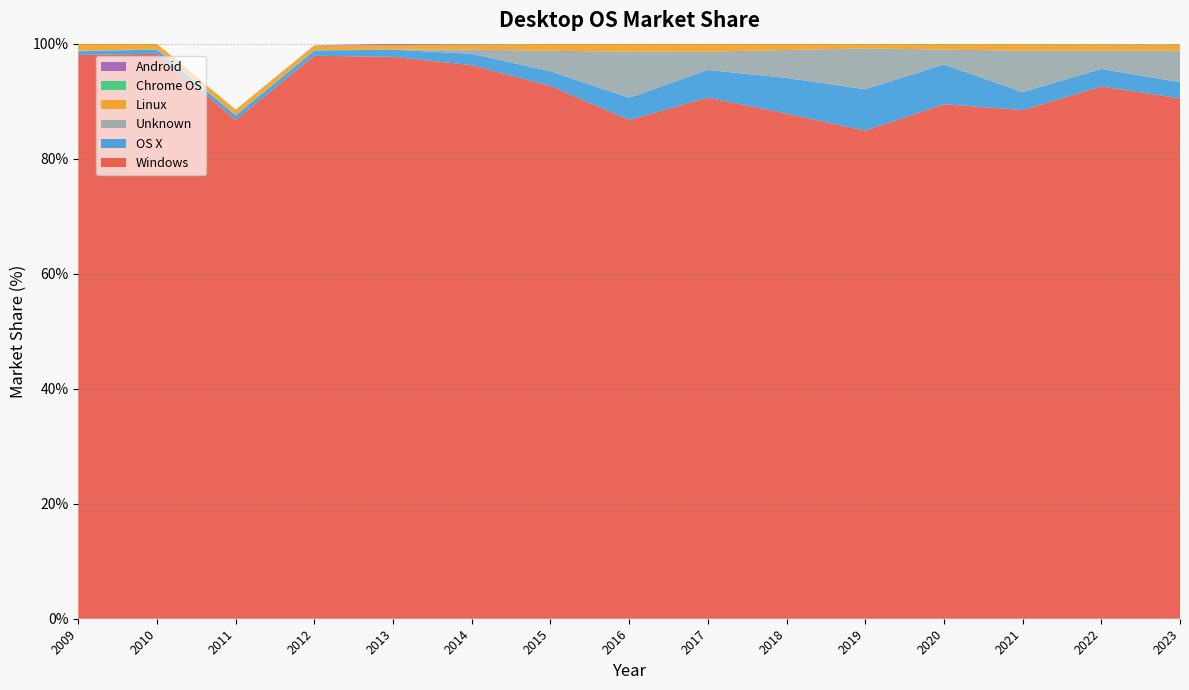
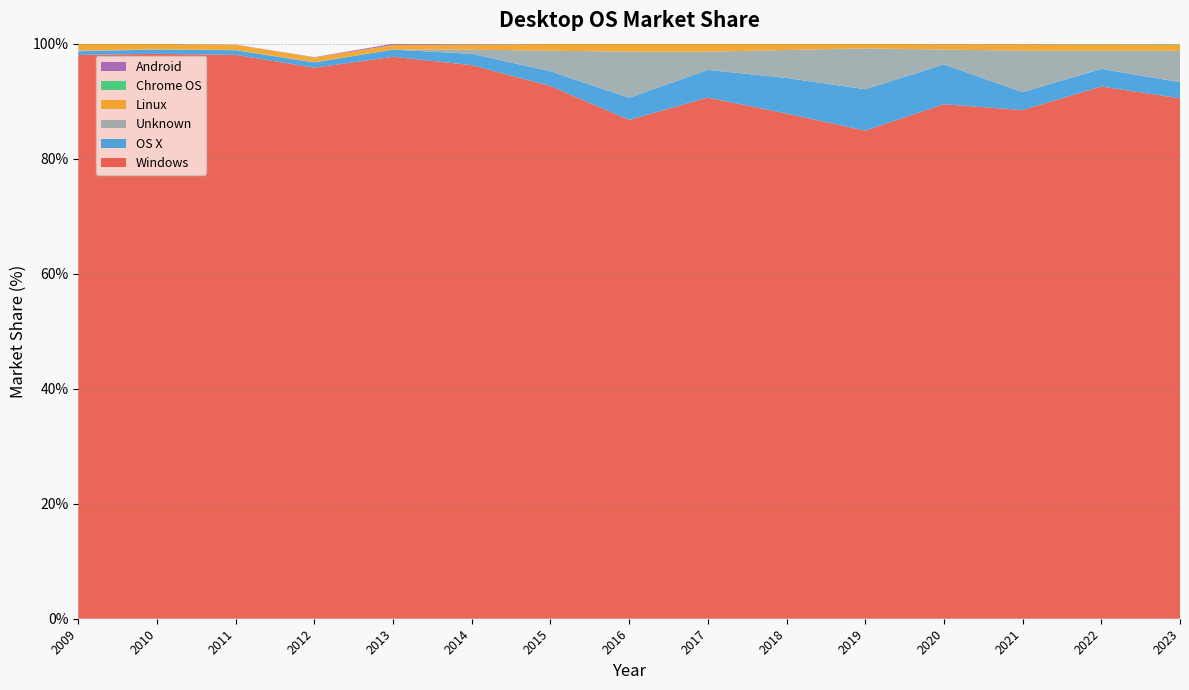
  {
    "Windows": {
      "2009": "98%",
      "2010": "98%",
-     "2011": "87%",
-     "2012": "98%",
+     "2011": "98%",
+     "2012": "96%",
      "2013": "98%",
      "2014": "96%",
      "2015": "93%",
      "2016": "87%",
      "2017": "91%",
      "2018": "88%",
      "2019": "85%",
      "2020": "89%",
      "2021": "88%",
      "2022": "93%",
      "2023": "91%"
    },
    "OS X": {
      "2014": "2%",
      "2015": "3%",
      "2016": "4%",
      "2017": "5%",
      "2018": "6%",
      "2019": "7%",
      "2020": "7%",
      "2021": "3%",
      "2022": "3%",
      "2023": "3%"
    },
    "Unknown": {
      "2014": "1%",
      "2015": "4%",
      "2016": "8%",
      "2017": "3%",
      "2018": "5%",
      "2019": "7%",
      "2020": "3%",
      "2021": "7%",
      "2022": "3%",
      "2023": "5%"
    }
  }
